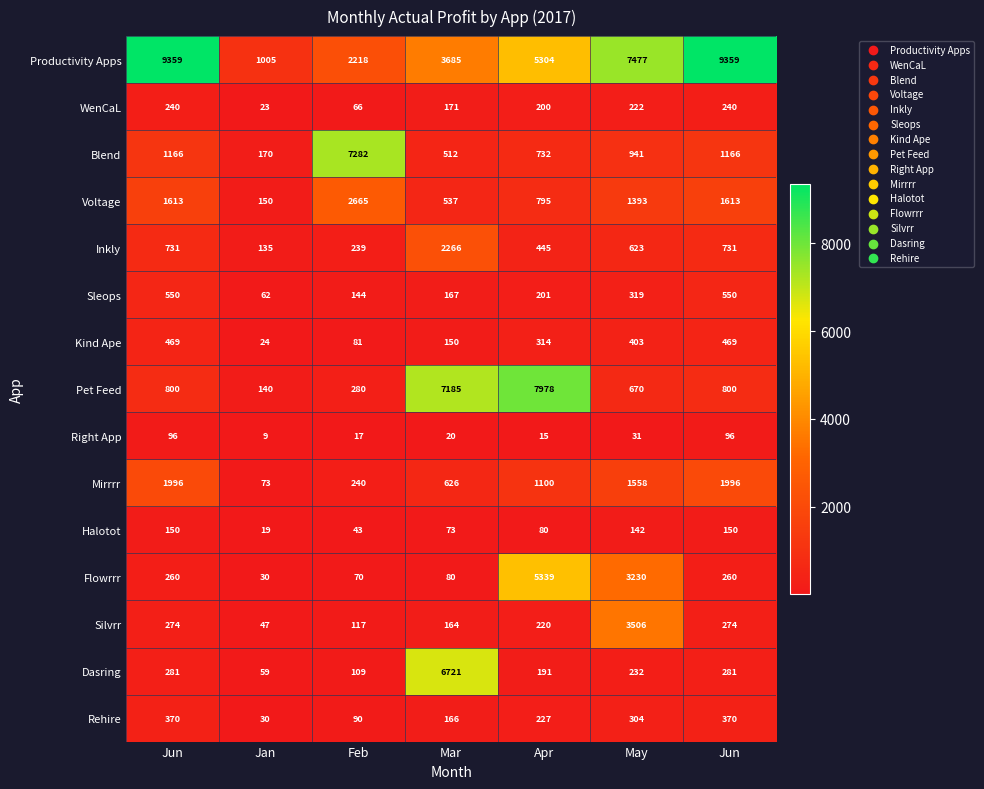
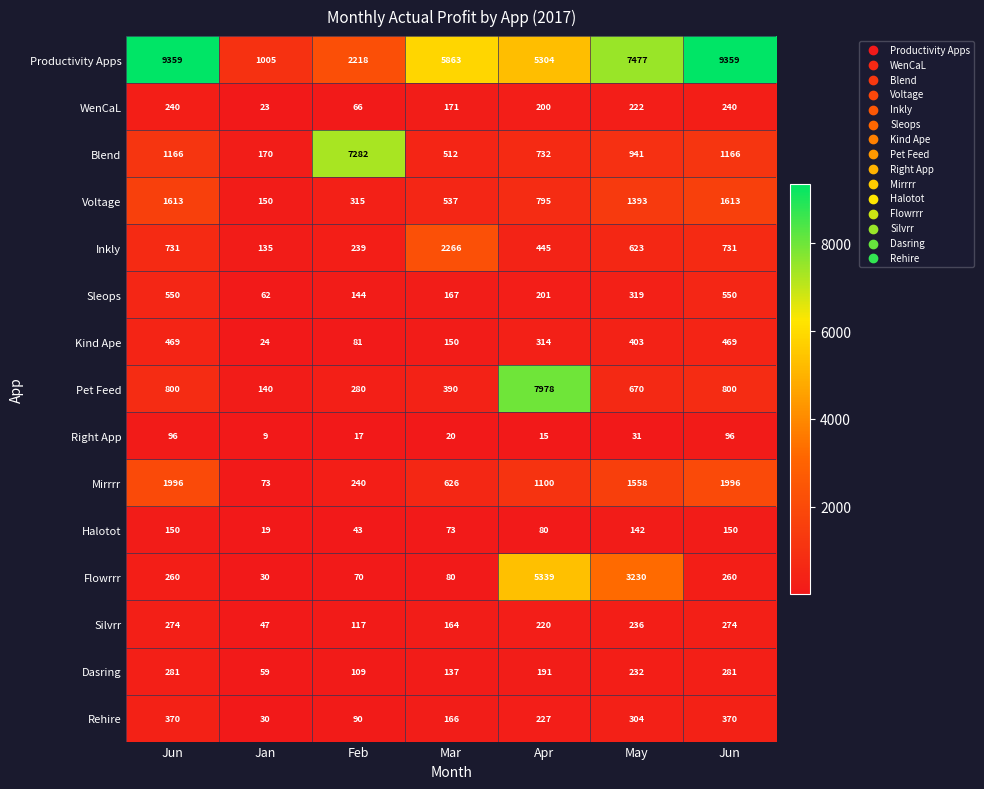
  {
    "Productivity Apps": {
      "Jan": 1005,
      "Feb": 2218,
-     "Mar": 3685,
+     "Mar": 5863,
      "Apr": 5304,
      "May": 7477
    },
    "WenCaL": {
      "Jan": 23,
      "Feb": 66,
      "Mar": 171,
      "Apr": 200,
      "May": 222
    },
    "Blend": {
      "Jan": 170,
      "Feb": 7282,
      "Mar": 512,
      "Apr": 732,
      "May": 941
    },
    "Voltage": {
      "Jan": 150,
-     "Feb": 2665,
+     "Feb": 315,
      "Mar": 537,
      "Apr": 795,
      "May": 1393
    },
    "Inkly": {
      "Jan": 135,
      "Feb": 239,
      "Mar": 2266,
      "Apr": 445,
      "May": 623
    },
    "Sleops": {
      "Jan": 62,
      "Feb": 144,
      "Mar": 167,
      "Apr": 201,
      "May": 319
    },
    "Kind Ape": {
      "Jan": 24,
      "Feb": 81,
      "Mar": 150,
      "Apr": 314,
      "May": 403
    },
    "Pet Feed": {
      "Jan": 140,
      "Feb": 280,
-     "Mar": 7185,
+     "Mar": 390,
      "Apr": 7978,
      "May": 670
    },
    "Right App": {
      "Jan": 9,
      "Feb": 17,
      "Mar": 20,
      "Apr": 15,
      "May": 31
    },
    "Mirrrr": {
      "Jan": 73,
      "Feb": 240,
      "Mar": 626,
      "Apr": 1100,
      "May": 1558
    },
    "Halotot": {
      "Jan": 19,
      "Feb": 43,
      "Mar": 73,
      "Apr": 80,
      "May": 142
    },
    "Flowrrr": {
      "Jan": 30,
      "Feb": 70,
      "Mar": 80,
      "Apr": 5339,
      "May": 3230
    },
    "Silvrr": {
      "Jan": 47,
      "Feb": 117,
      "Mar": 164,
      "Apr": 220,
-     "May": 3506
+     "May": 236
    },
    "Dasring": {
      "Jan": 59,
      "Feb": 109,
-     "Mar": 6721,
+     "Mar": 137,
      "Apr": 191,
      "May": 232
    },
    "Rehire": {
      "Jan": 30,
      "Feb": 90,
      "Mar": 166,
      "Apr": 227,
      "May": 304
    }
  }
